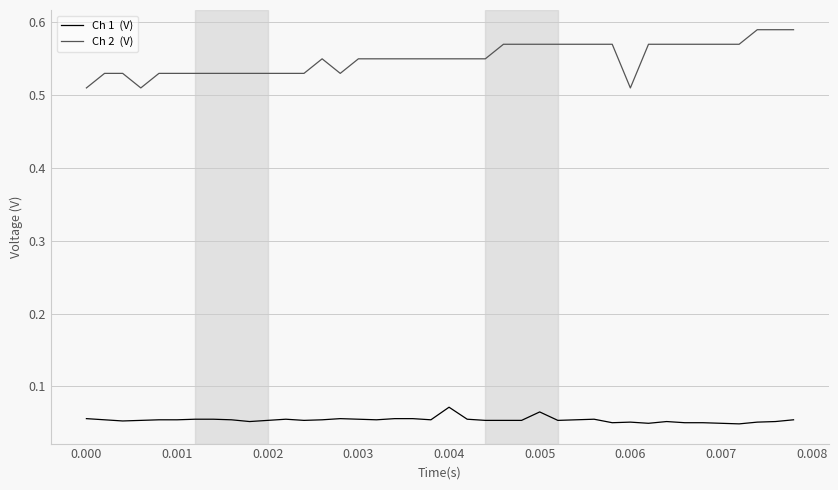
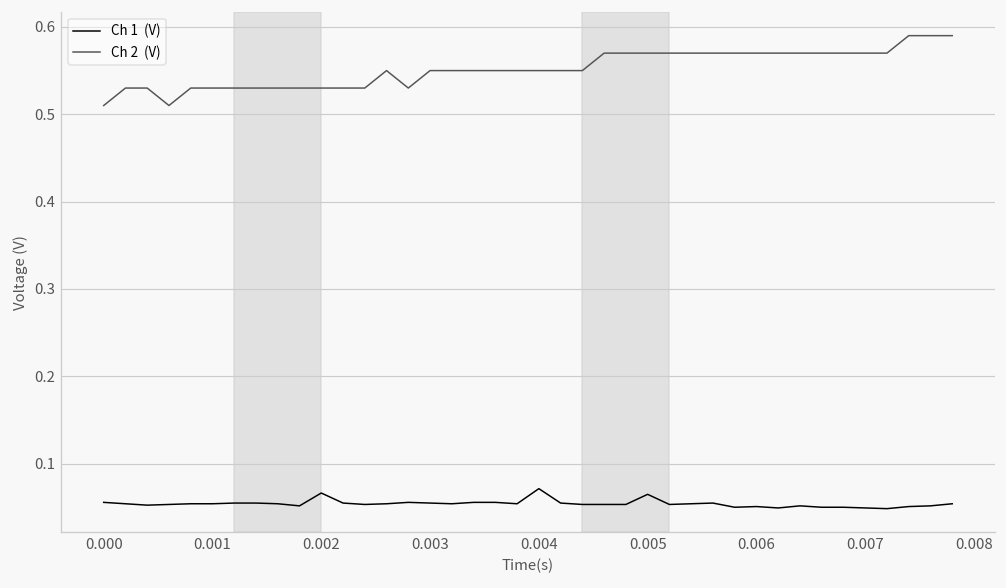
  {
    "Ch 1 (V)": {
      "0.000": 0.06,
      "0.001": 0.05,
-     "0.002": 0.05,
+     "0.002": 0.07,
      "0.003": 0.05,
      "0.004": 0.07,
      "0.005": 0.06,
      "0.006": 0.05,
      "0.007": 0.05
    },
    "Ch 2 (V)": {
      "0.000": 0.51,
      "0.001": 0.53,
      "0.002": 0.53,
      "0.003": 0.55,
      "0.004": 0.55,
      "0.005": 0.57,
-     "0.006": 0.51,
+     "0.006": 0.57,
      "0.007": 0.57
    }
  }
